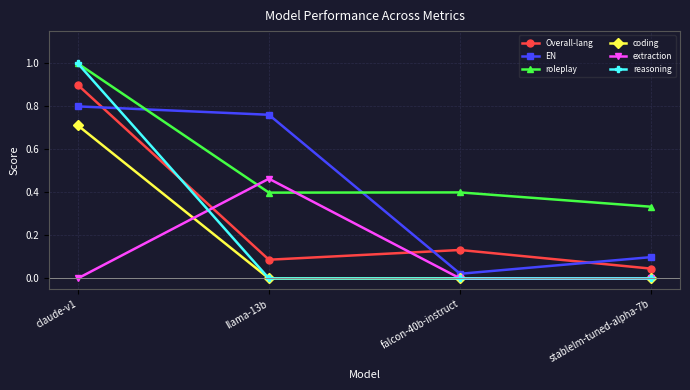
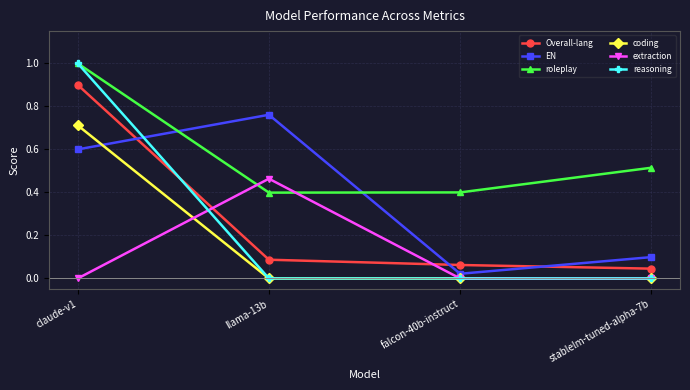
  {
    "Overall-lang": {
      "claude-v1": 0.90,
      "llama-13b": 0.09,
-     "falcon-40b-instruct": 0.13,
+     "falcon-40b-instruct": 0.06,
      "stablelm-tuned-alpha-7b": 0.05
    },
    "EN": {
-     "claude-v1": 0.8,
+     "claude-v1": 0.6,
      "llama-13b": 0.76,
      "falcon-40b-instruct": 0.02,
      "stablelm-tuned-alpha-7b": 0.1
    },
    "roleplay": {
      "llama-13b": 0.40,
      "falcon-40b-instruct": 0.40,
-     "stablelm-tuned-alpha-7b": 0.33
+     "stablelm-tuned-alpha-7b": 0.51
    },
    "coding": {
      "claude-v1": 0.71
    },
    "extraction": {
      "claude-v1": 0.00,
      "llama-13b": 0.46
    }
  }
